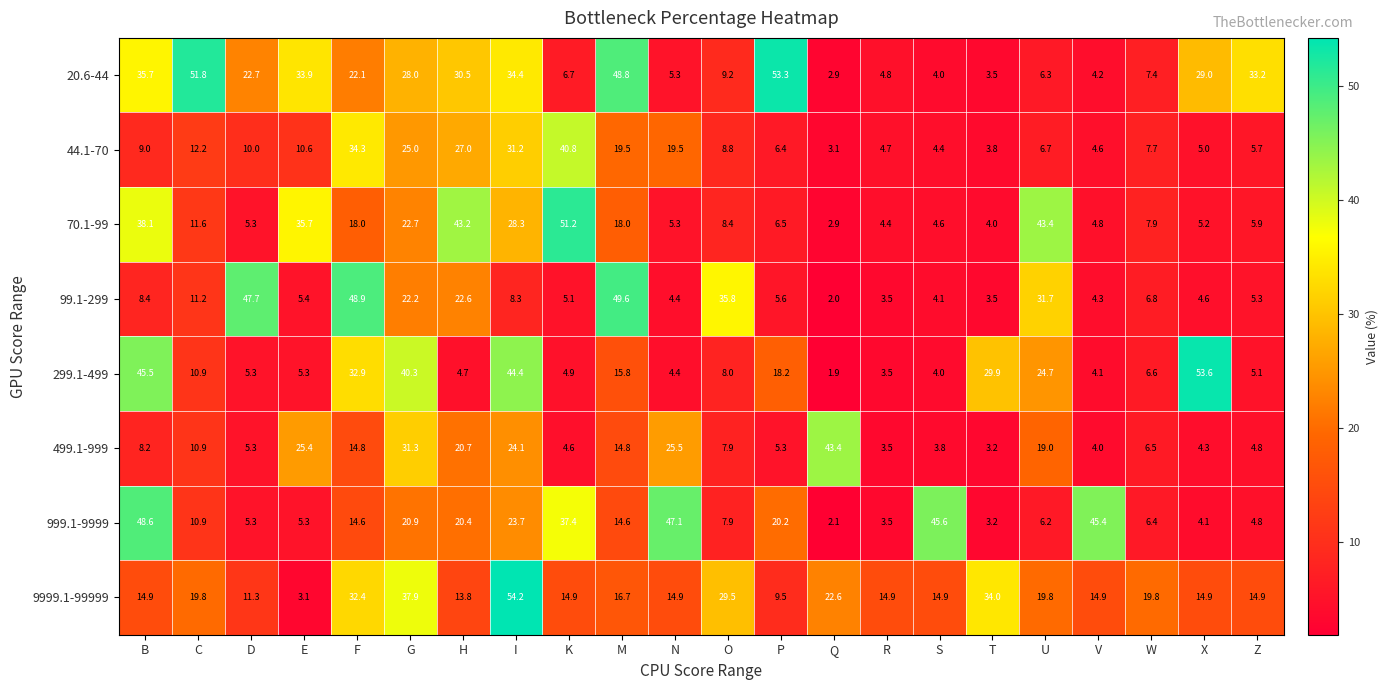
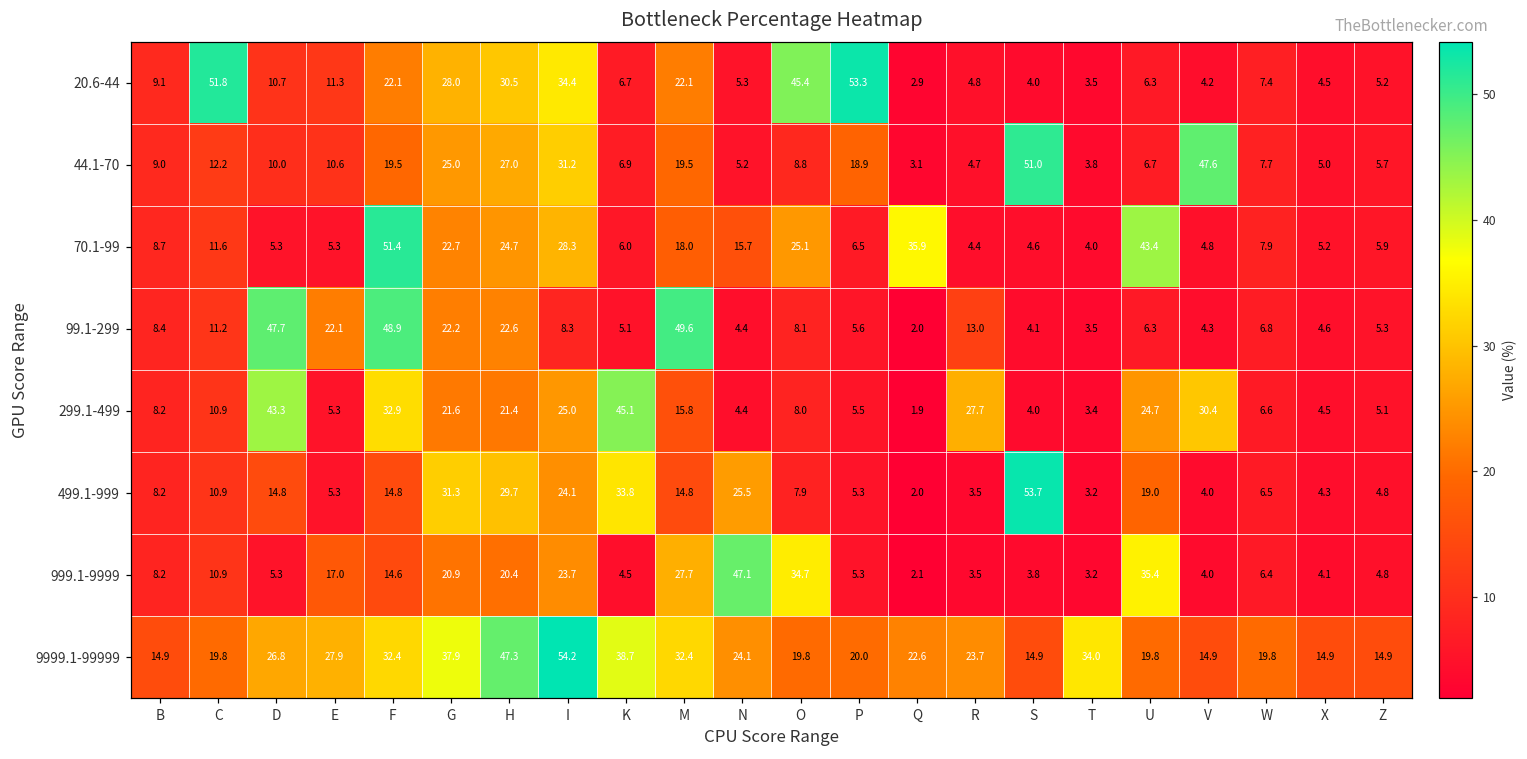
  {
    "20.6-44": {
-     "B": 35.7,
+     "B": 9.1,
      "C": 51.8,
-     "D": 22.7,
-     "E": 33.9,
+     "D": 10.7,
+     "E": 11.3,
      "F": 22.1,
      "G": 28.0,
      "H": 30.5,
      "I": 34.4,
      "K": 6.7,
-     "M": 48.8,
+     "M": 22.1,
      "N": 5.3,
-     "O": 9.2,
+     "O": 45.4,
      "P": 53.3,
      "Q": 2.9,
      "R": 4.8,
      "S": 4.0,
      "T": 3.5,
      "U": 6.3,
      "V": 4.2,
      "W": 7.4,
-     "X": 29.0,
-     "Z": 33.2
+     "X": 4.5,
+     "Z": 5.2
    },
    "44.1-70": {
      "B": 9.0,
      "C": 12.2,
      "D": 10.0,
      "E": 10.6,
-     "F": 34.3,
+     "F": 19.5,
      "G": 25.0,
      "H": 27.0,
      "I": 31.2,
-     "K": 40.8,
+     "K": 6.9,
      "M": 19.5,
-     "N": 19.5,
+     "N": 5.2,
      "O": 8.8,
-     "P": 6.4,
+     "P": 18.9,
      "Q": 3.1,
      "R": 4.7,
-     "S": 4.4,
+     "S": 51.0,
      "T": 3.8,
      "U": 6.7,
-     "V": 4.6,
+     "V": 47.6,
      "W": 7.7,
      "X": 5.0,
      "Z": 5.7
    },
    "70.1-99": {
-     "B": 38.1,
+     "B": 8.7,
      "C": 11.6,
      "D": 5.3,
-     "E": 35.7,
-     "F": 18.0,
+     "E": 5.3,
+     "F": 51.4,
      "G": 22.7,
-     "H": 43.2,
+     "H": 24.7,
      "I": 28.3,
-     "K": 51.2,
+     "K": 6.0,
      "M": 18.0,
-     "N": 5.3,
-     "O": 8.4,
+     "N": 15.7,
+     "O": 25.1,
      "P": 6.5,
-     "Q": 2.9,
+     "Q": 35.9,
      "R": 4.4,
      "S": 4.6,
      "T": 4.0,
      "U": 43.4,
      "V": 4.8,
      "W": 7.9,
      "X": 5.2,
      "Z": 5.9
    },
    "99.1-299": {
      "B": 8.4,
      "C": 11.2,
      "D": 47.7,
-     "E": 5.4,
+     "E": 22.1,
      "F": 48.9,
      "G": 22.2,
      "H": 22.6,
      "I": 8.3,
      "K": 5.1,
      "M": 49.6,
      "N": 4.4,
-     "O": 35.8,
+     "O": 8.1,
      "P": 5.6,
      "Q": 2.0,
-     "R": 3.5,
+     "R": 13.0,
      "S": 4.1,
      "T": 3.5,
-     "U": 31.7,
+     "U": 6.3,
      "V": 4.3,
      "W": 6.8,
      "X": 4.6,
      "Z": 5.3
    },
    "299.1-499": {
-     "B": 45.5,
+     "B": 8.2,
      "C": 10.9,
-     "D": 5.3,
+     "D": 43.3,
      "E": 5.3,
      "F": 32.9,
-     "G": 40.3,
-     "H": 4.7,
-     "I": 44.4,
-     "K": 4.9,
+     "G": 21.6,
+     "H": 21.4,
+     "I": 25.0,
+     "K": 45.1,
      "M": 15.8,
      "N": 4.4,
      "O": 8.0,
-     "P": 18.2,
+     "P": 5.5,
      "Q": 1.9,
-     "R": 3.5,
+     "R": 27.7,
      "S": 4.0,
-     "T": 29.9,
+     "T": 3.4,
      "U": 24.7,
-     "V": 4.1,
+     "V": 30.4,
      "W": 6.6,
-     "X": 53.6,
+     "X": 4.5,
      "Z": 5.1
    },
    "499.1-999": {
      "B": 8.2,
      "C": 10.9,
-     "D": 5.3,
-     "E": 25.4,
+     "D": 14.8,
+     "E": 5.3,
      "F": 14.8,
      "G": 31.3,
-     "H": 20.7,
+     "H": 29.7,
      "I": 24.1,
-     "K": 4.6,
+     "K": 33.8,
      "M": 14.8,
      "N": 25.5,
      "O": 7.9,
      "P": 5.3,
-     "Q": 43.4,
+     "Q": 2.0,
      "R": 3.5,
-     "S": 3.8,
+     "S": 53.7,
      "T": 3.2,
      "U": 19.0,
      "V": 4.0,
      "W": 6.5,
      "X": 4.3,
      "Z": 4.8
    },
    "999.1-9999": {
-     "B": 48.6,
+     "B": 8.2,
      "C": 10.9,
      "D": 5.3,
-     "E": 5.3,
+     "E": 17.0,
      "F": 14.6,
      "G": 20.9,
      "H": 20.4,
      "I": 23.7,
-     "K": 37.4,
-     "M": 14.6,
+     "K": 4.5,
+     "M": 27.7,
      "N": 47.1,
-     "O": 7.9,
-     "P": 20.2,
+     "O": 34.7,
+     "P": 5.3,
      "Q": 2.1,
      "R": 3.5,
-     "S": 45.6,
+     "S": 3.8,
      "T": 3.2,
-     "U": 6.2,
-     "V": 45.4,
+     "U": 35.4,
+     "V": 4.0,
      "W": 6.4,
      "X": 4.1,
      "Z": 4.8
    },
    "9999.1-99999": {
      "B": 14.9,
      "C": 19.8,
-     "D": 11.3,
-     "E": 3.1,
+     "D": 26.8,
+     "E": 27.9,
      "F": 32.4,
      "G": 37.9,
-     "H": 13.8,
+     "H": 47.3,
      "I": 54.2,
-     "K": 14.9,
-     "M": 16.7,
-     "N": 14.9,
-     "O": 29.5,
-     "P": 9.5,
+     "K": 38.7,
+     "M": 32.4,
+     "N": 24.1,
+     "O": 19.8,
+     "P": 20.0,
      "Q": 22.6,
-     "R": 14.9,
+     "R": 23.7,
      "S": 14.9,
      "T": 34.0,
      "U": 19.8,
      "V": 14.9,
      "W": 19.8,
      "X": 14.9,
      "Z": 14.9
    }
  }
